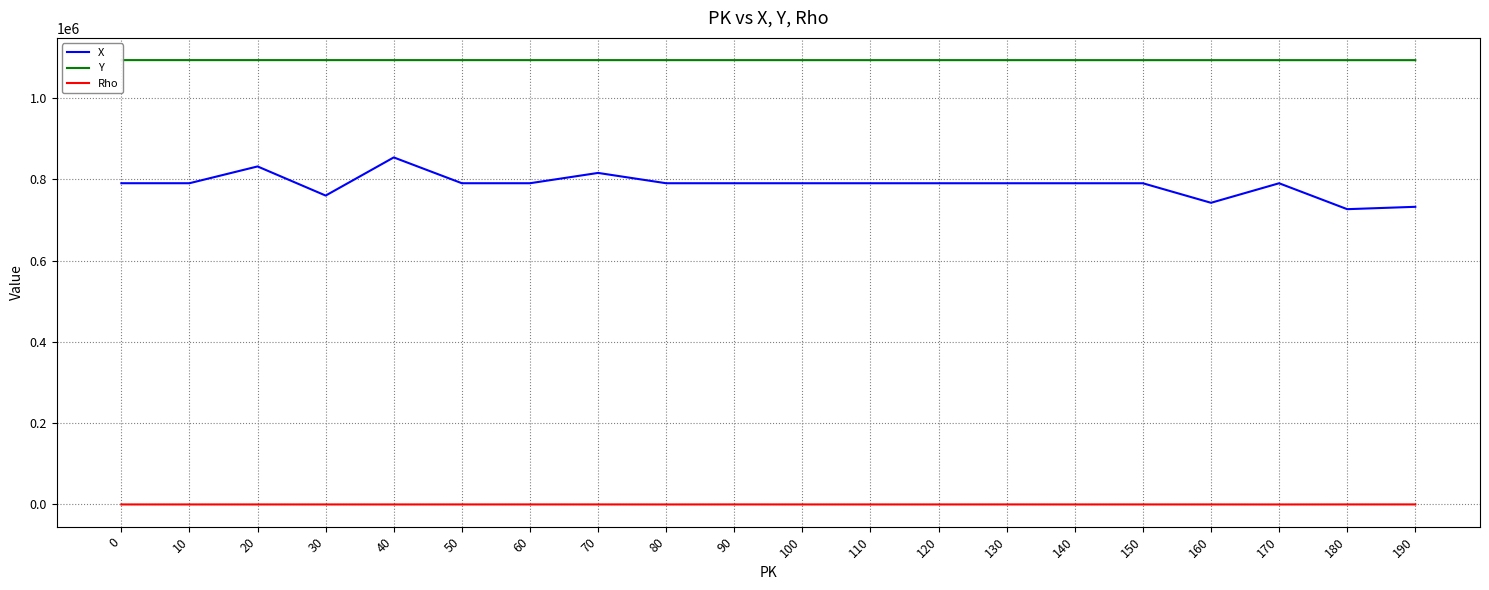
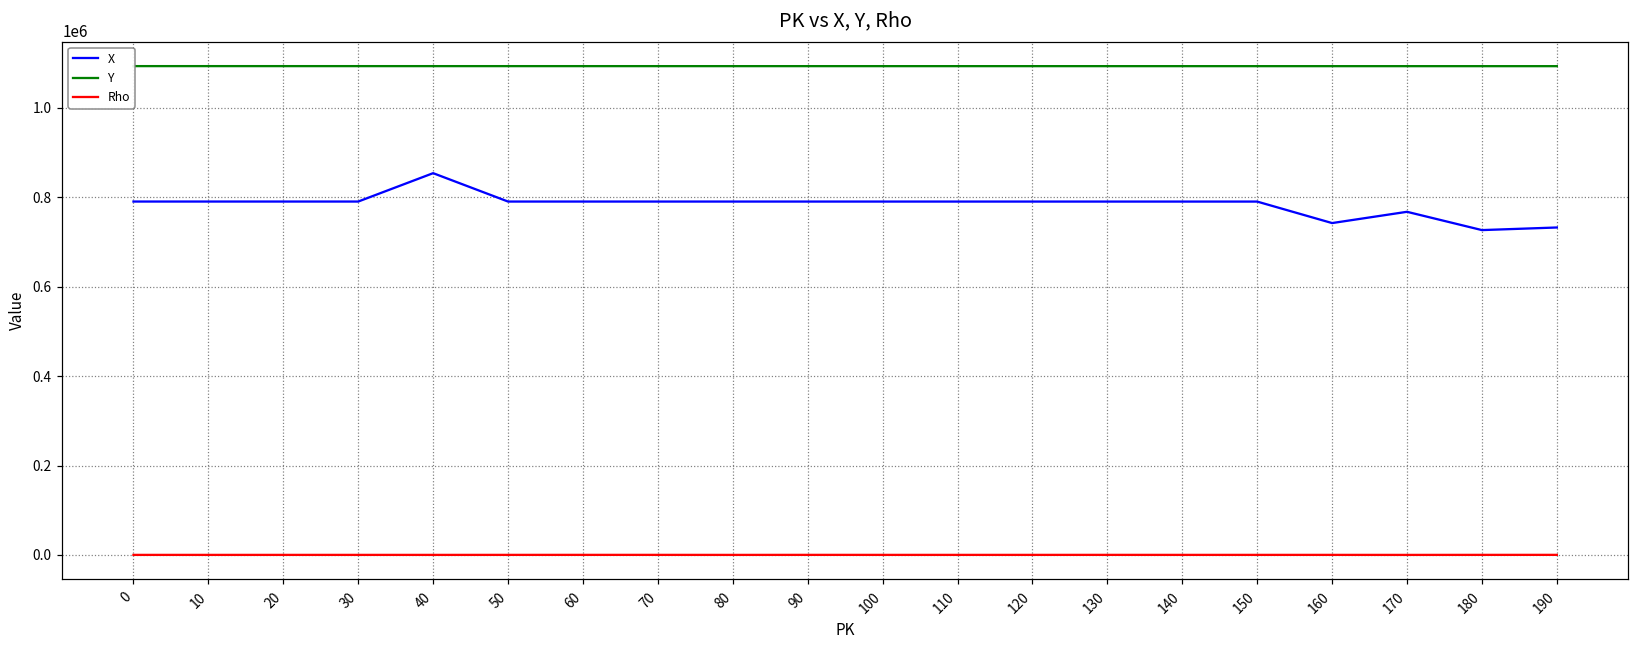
  {
    "X": {
      "0": 790000,
      "10": 790000,
-     "20": 830000,
-     "30": 760000,
+     "20": 790000,
+     "30": 790000,
      "40": 850000,
      "50": 790000,
      "60": 790000,
-     "70": 820000,
+     "70": 790000,
      "80": 790000,
      "90": 790000,
      "100": 790000,
      "110": 790000,
      "120": 790000,
      "130": 790000,
      "140": 790000,
      "150": 790000,
      "160": 740000,
-     "170": 790000,
+     "170": 770000,
      "180": 730000,
      "190": 730000
    },
    "Y": {
      "10": 1090000,
      "20": 1090000,
      "30": 1090000,
      "40": 1090000,
      "50": 1090000,
      "60": 1090000,
      "70": 1090000,
      "80": 1090000,
      "90": 1090000,
      "100": 1090000,
      "110": 1090000,
      "120": 1090000,
      "130": 1090000,
      "140": 1090000,
      "150": 1090000,
      "160": 1090000,
      "170": 1090000,
      "180": 1090000,
      "190": 1090000
    },
    "Rho": {
      "0": 0,
      "10": 0,
      "20": 0,
      "30": 0,
      "40": 0,
      "50": 0,
      "60": 0,
      "70": 0,
      "80": 0,
      "90": 0,
      "100": 0,
      "110": 0,
      "120": 0,
      "130": 0,
      "140": 0,
      "150": 0,
      "160": 0,
      "170": 0,
      "180": 0,
      "190": 0
    }
  }
